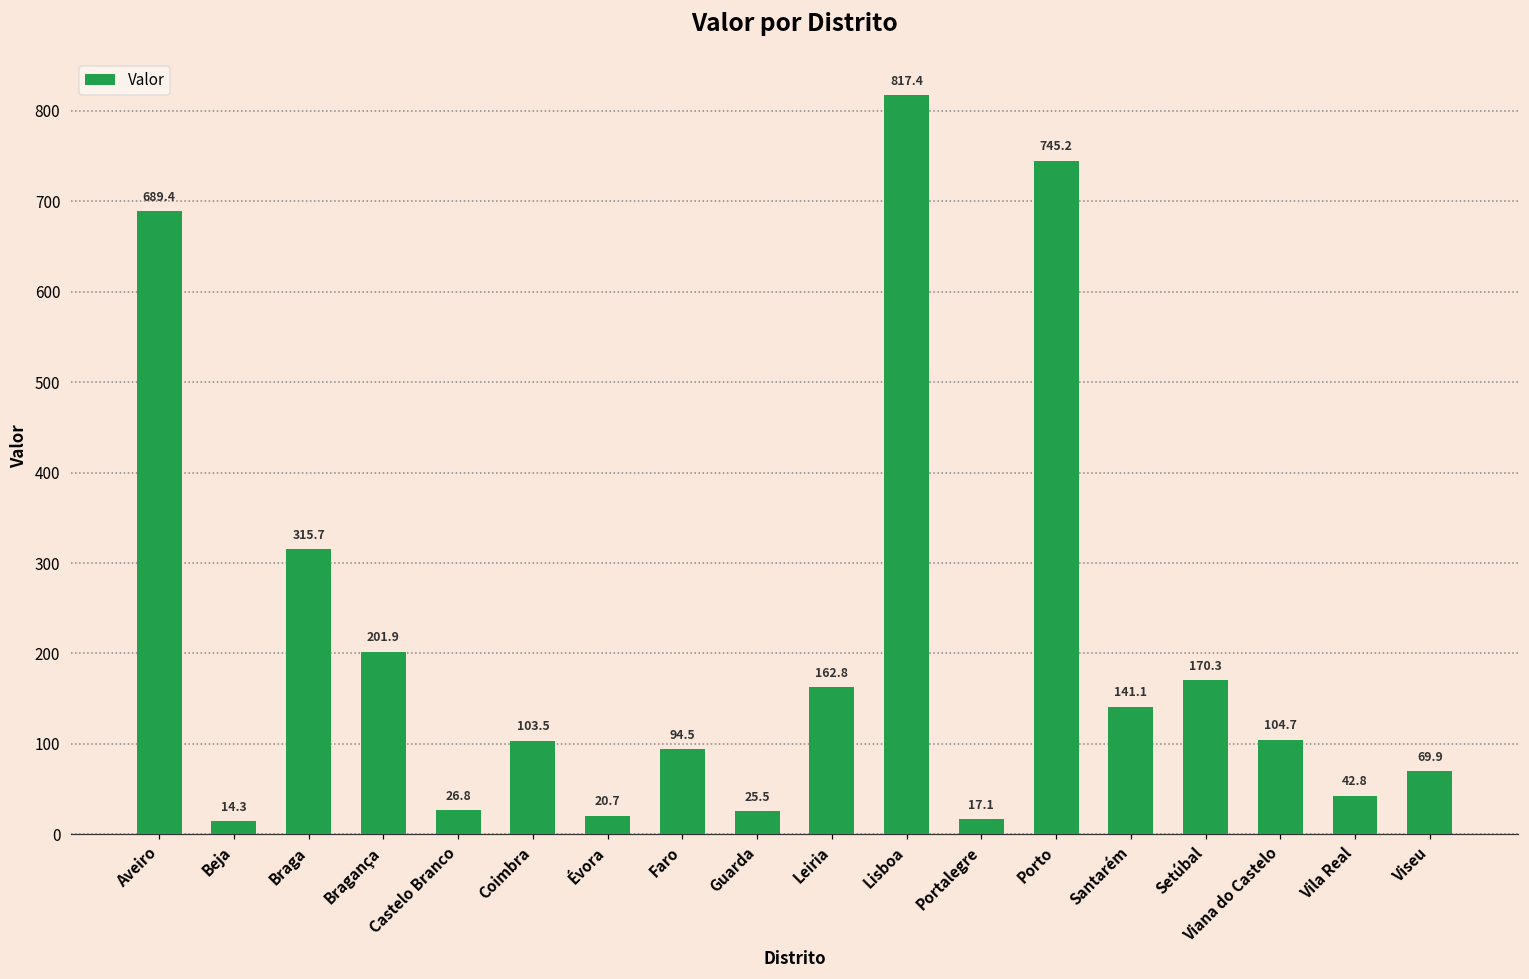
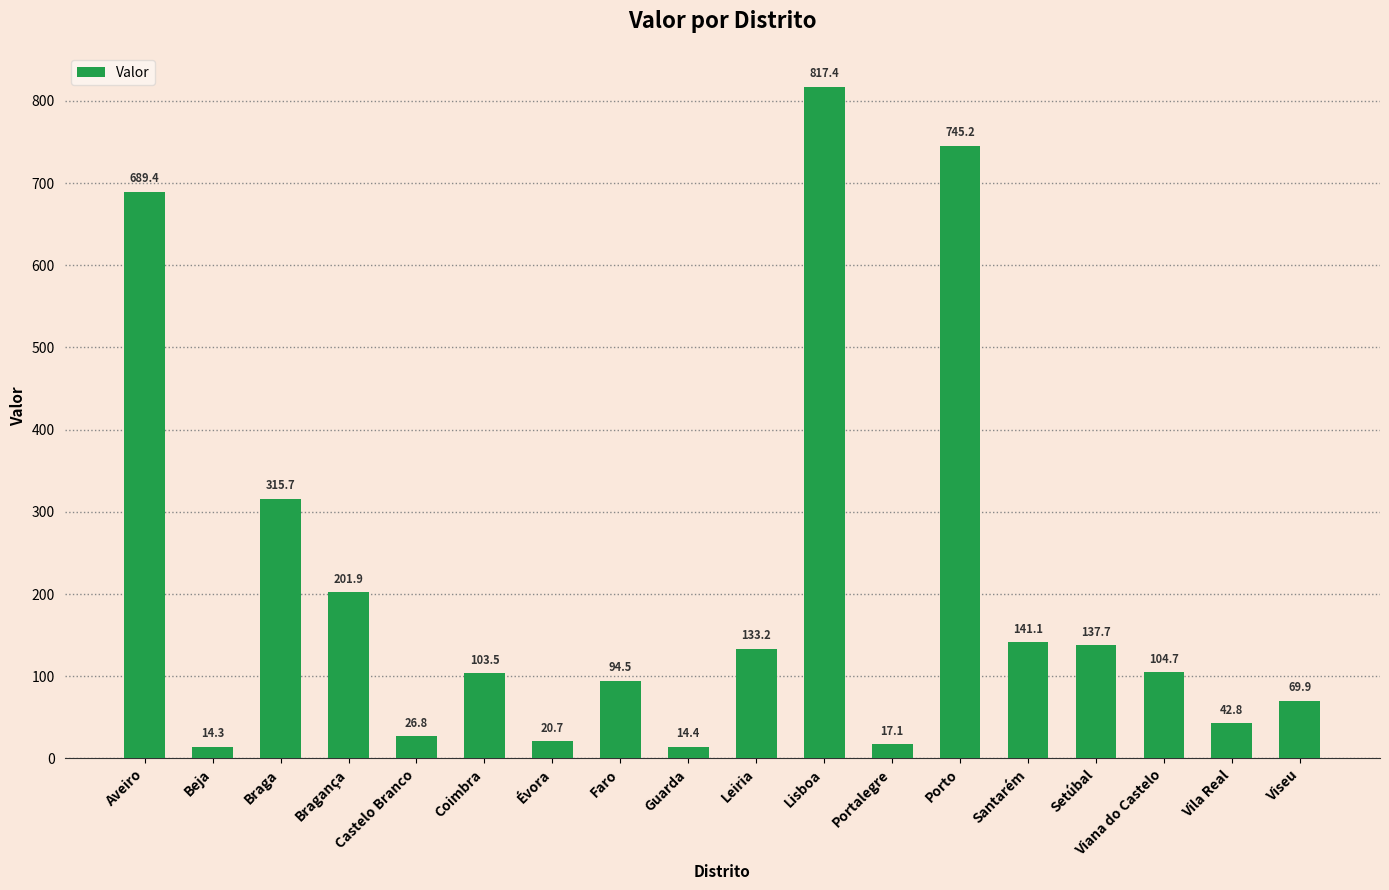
  {
    "Aveiro": 689.4,
    "Beja": 14.3,
    "Braga": 315.7,
    "Bragança": 201.9,
    "Castelo Branco": 26.8,
    "Coimbra": 103.5,
    "Évora": 20.7,
    "Faro": 94.5,
-   "Guarda": 25.5,
-   "Leiria": 162.8,
+   "Guarda": 14.4,
+   "Leiria": 133.2,
    "Lisboa": 817.4,
    "Portalegre": 17.1,
    "Porto": 745.2,
    "Santarém": 141.1,
-   "Setúbal": 170.3,
+   "Setúbal": 137.7,
    "Viana do Castelo": 104.7,
    "Vila Real": 42.8,
    "Viseu": 69.9
  }
